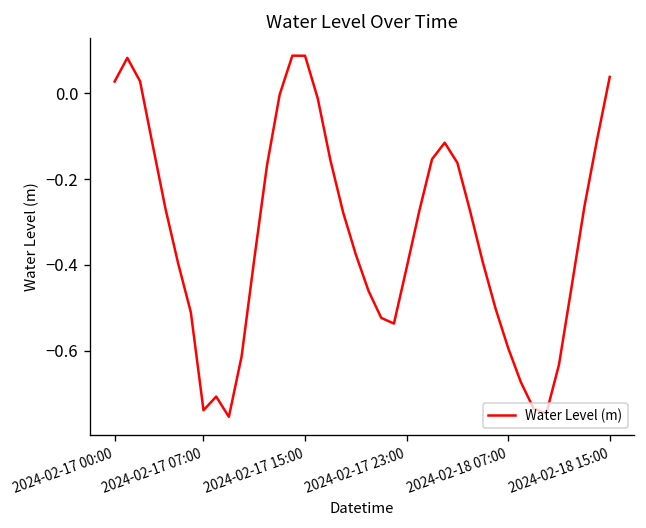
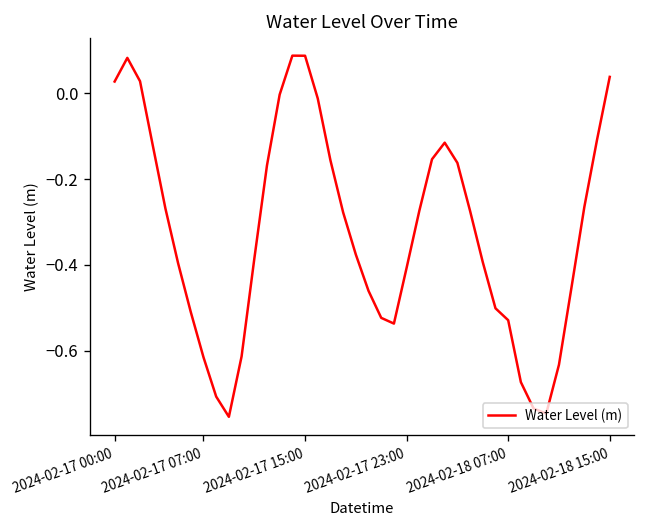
  {
    "2024-02-17 00:00": 0.03,
-   "2024-02-17 07:00": -0.74,
+   "2024-02-17 07:00": -0.62,
    "2024-02-17 15:00": 0.09,
    "2024-02-17 23:00": -0.41,
-   "2024-02-18 07:00": -0.59,
+   "2024-02-18 07:00": -0.53,
    "2024-02-18 15:00": 0.04
  }
